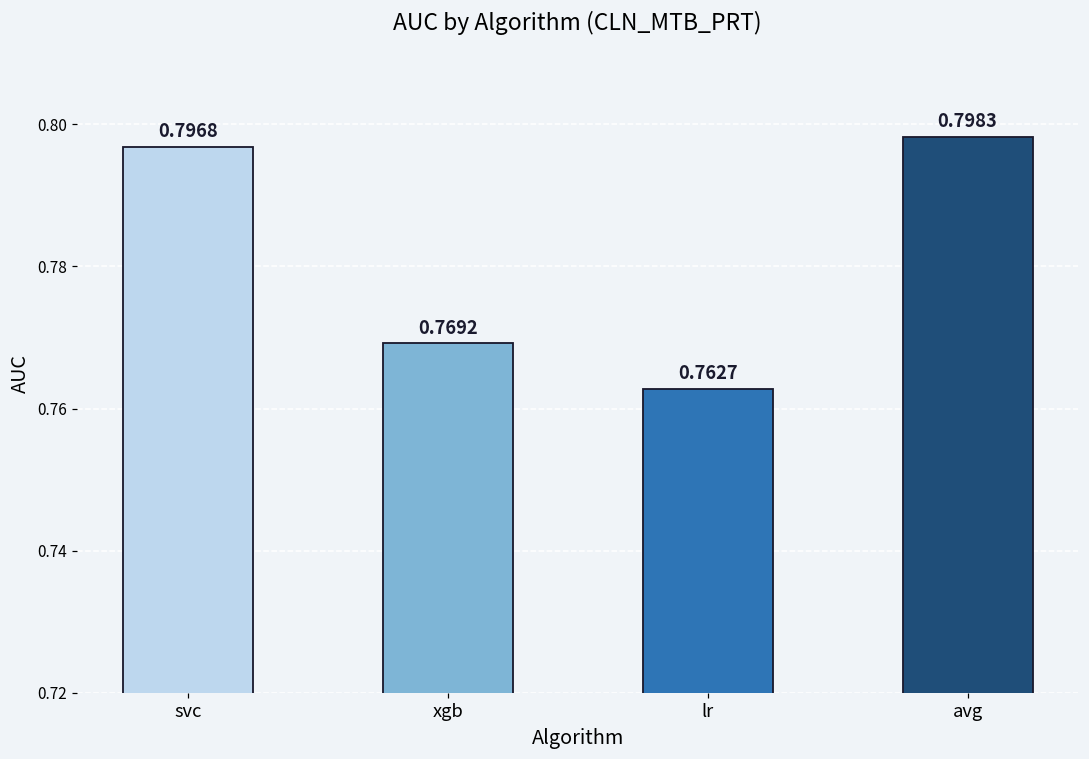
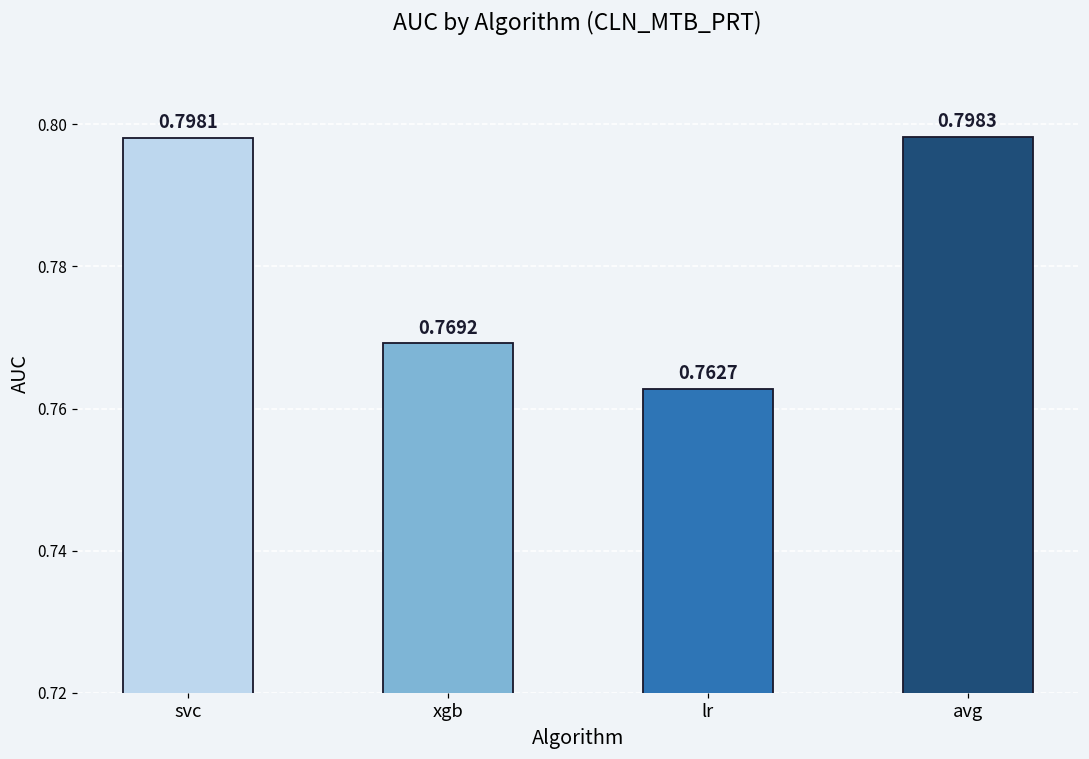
  {
-   "svc": 0.7968,
+   "svc": 0.7981,
    "xgb": 0.7692,
    "lr": 0.7627,
    "avg": 0.7983
  }
